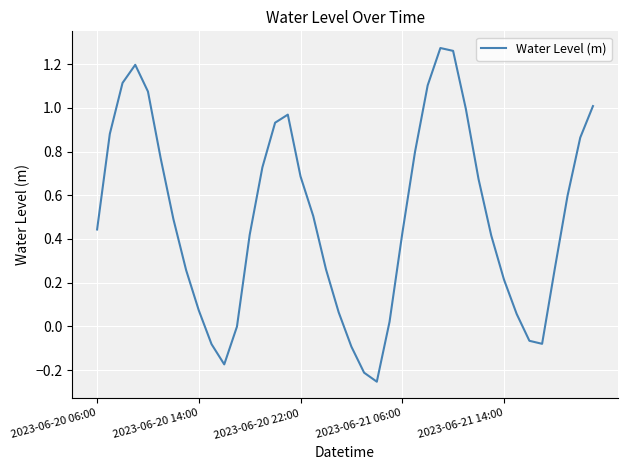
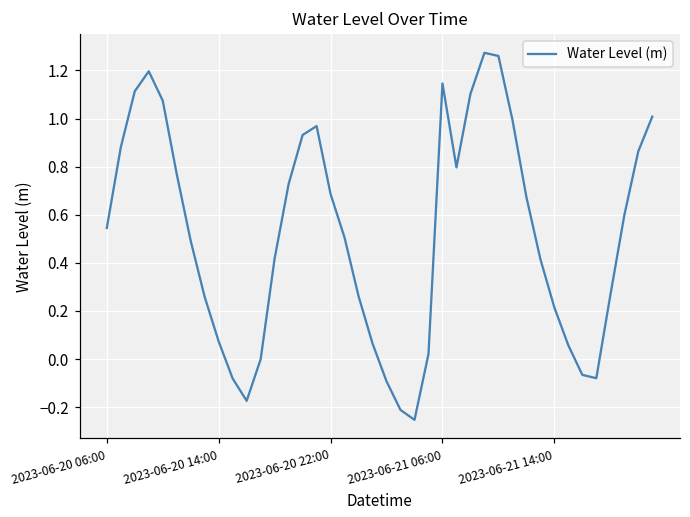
  {
-   "2023-06-20 06:00": 0.44,
+   "2023-06-20 06:00": 0.55,
    "2023-06-20 14:00": 0.07,
    "2023-06-20 22:00": 0.69,
-   "2023-06-21 06:00": 0.42,
+   "2023-06-21 06:00": 1.15,
    "2023-06-21 14:00": 0.21
  }
